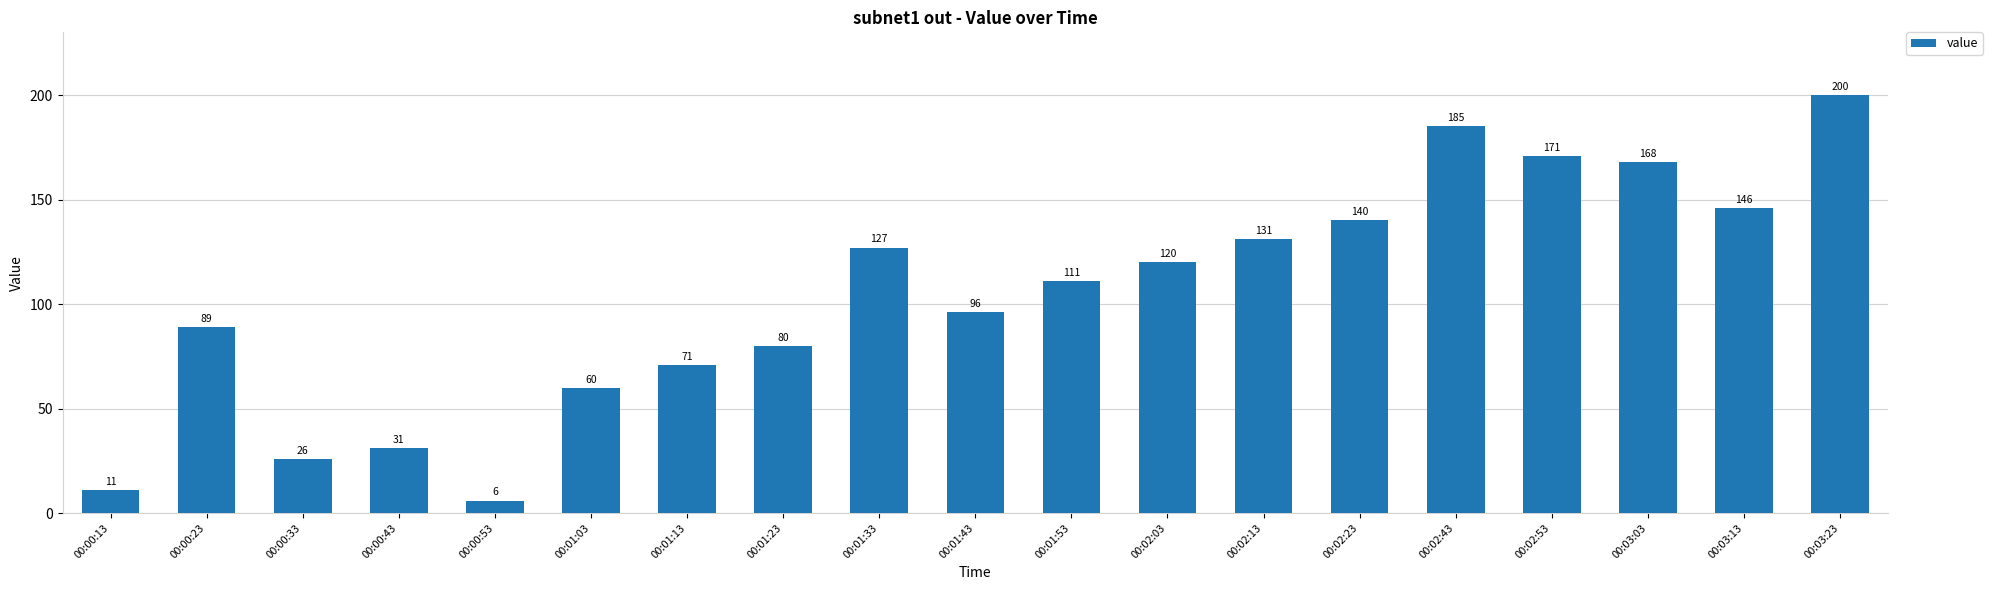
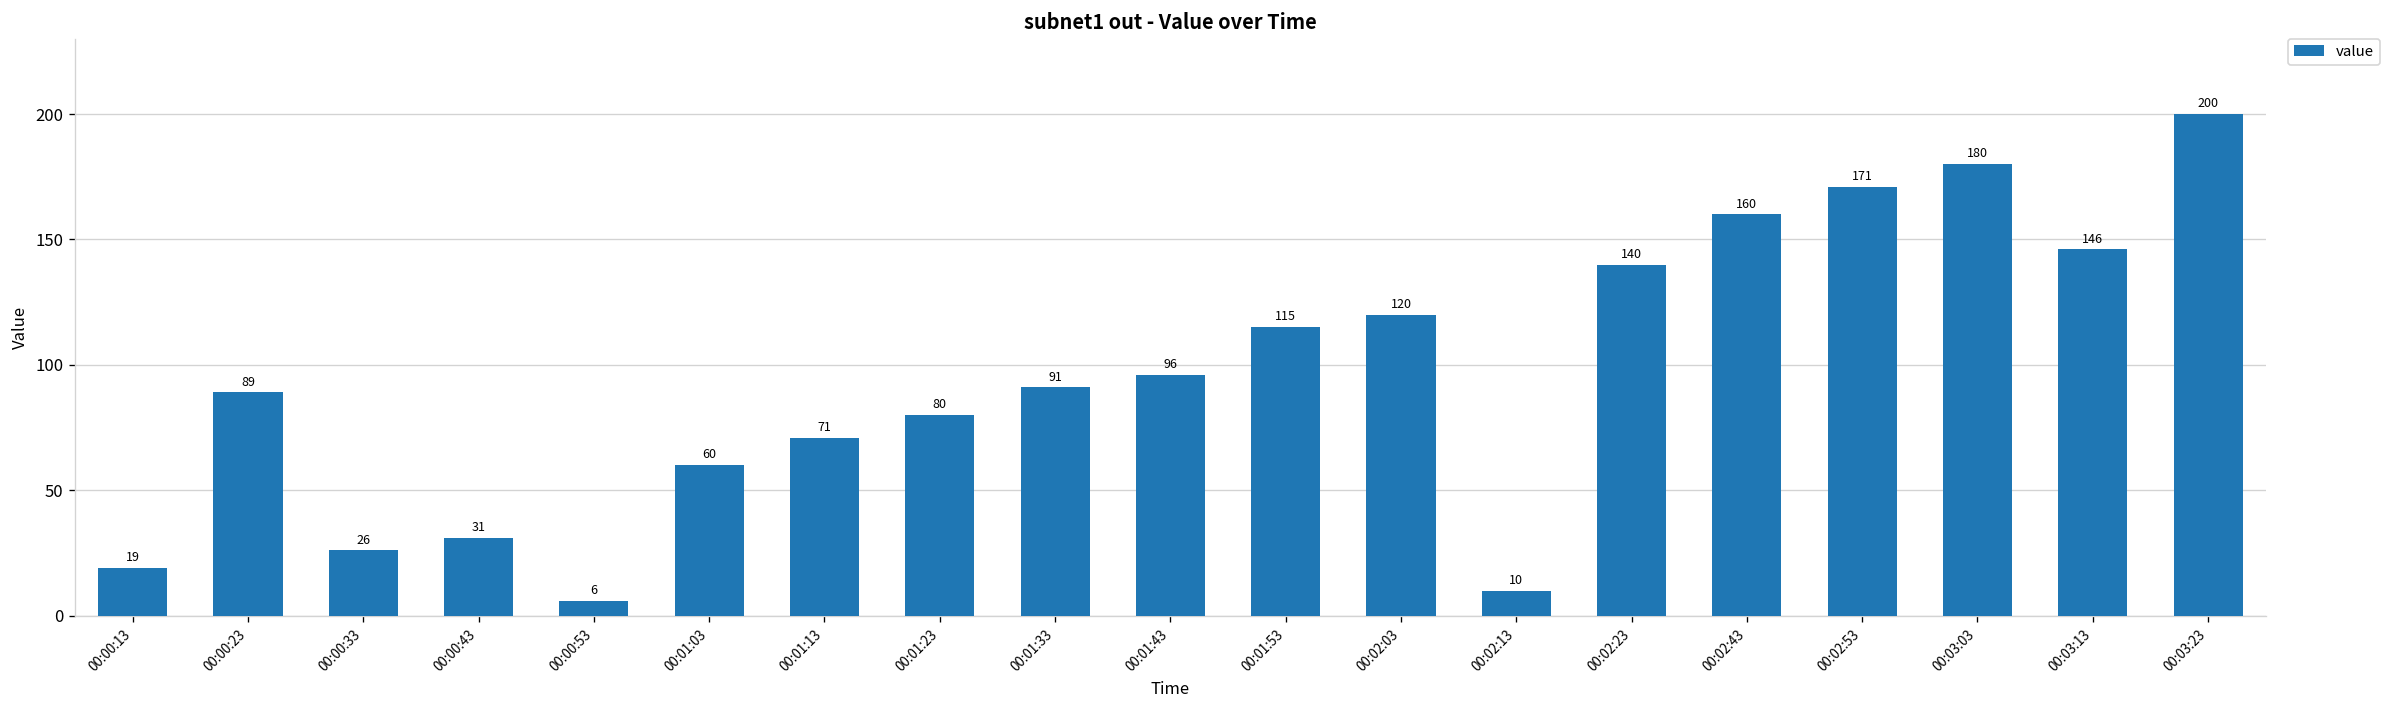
  {
-   "00:00:13": 11,
+   "00:00:13": 19,
    "00:00:23": 89,
    "00:00:33": 26,
    "00:00:43": 31,
    "00:00:53": 6,
    "00:01:03": 60,
    "00:01:13": 71,
    "00:01:23": 80,
-   "00:01:33": 127,
+   "00:01:33": 91,
    "00:01:43": 96,
-   "00:01:53": 111,
+   "00:01:53": 115,
    "00:02:03": 120,
-   "00:02:13": 131,
+   "00:02:13": 10,
    "00:02:23": 140,
-   "00:02:43": 185,
+   "00:02:43": 160,
    "00:02:53": 171,
-   "00:03:03": 168,
+   "00:03:03": 180,
    "00:03:13": 146,
    "00:03:23": 200
  }
